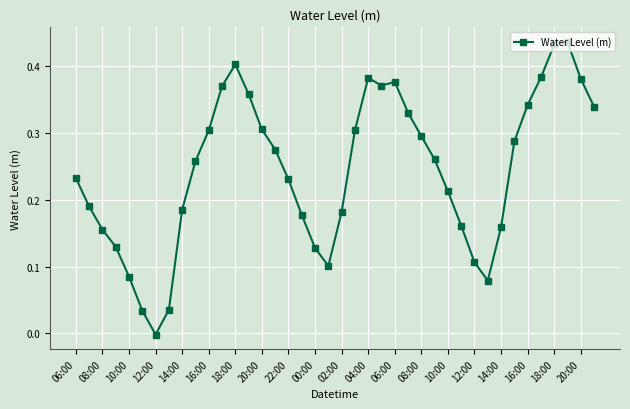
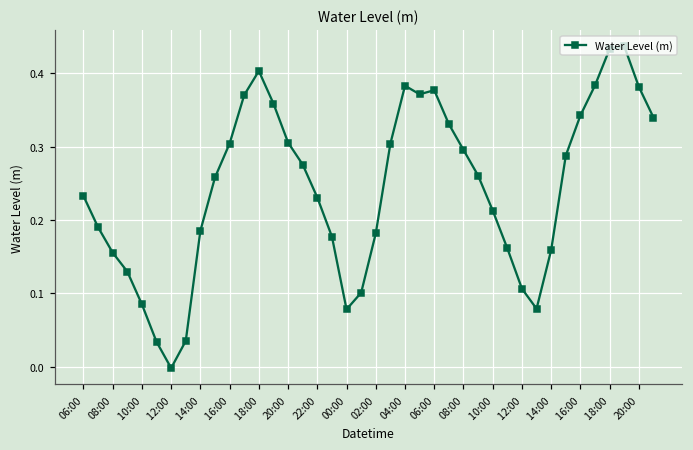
  {
    "22:00": 0.23,
-   "00:00": 0.13,
+   "00:00": 0.08,
    "02:00": 0.18,
    "04:00": 0.38
  }
